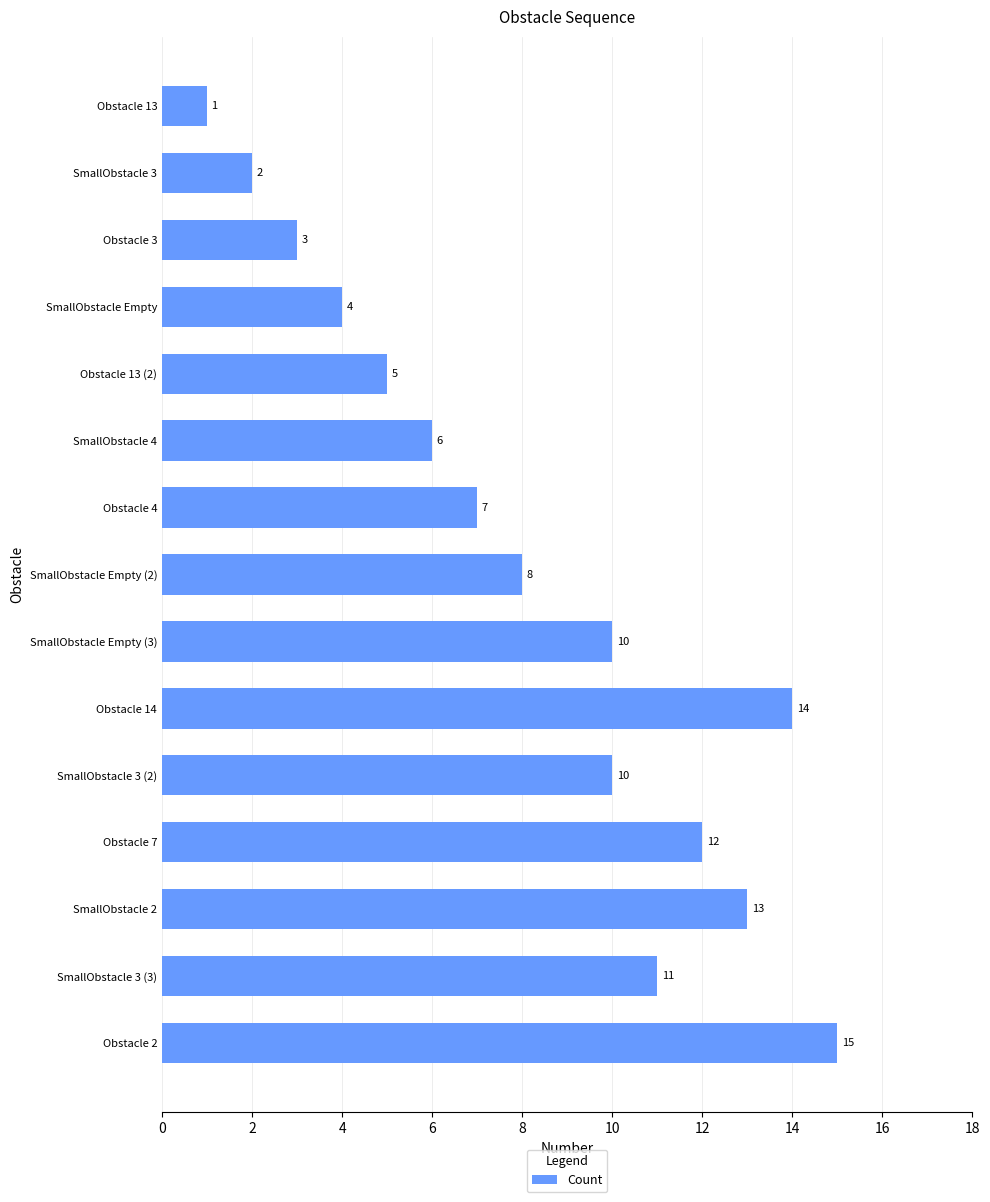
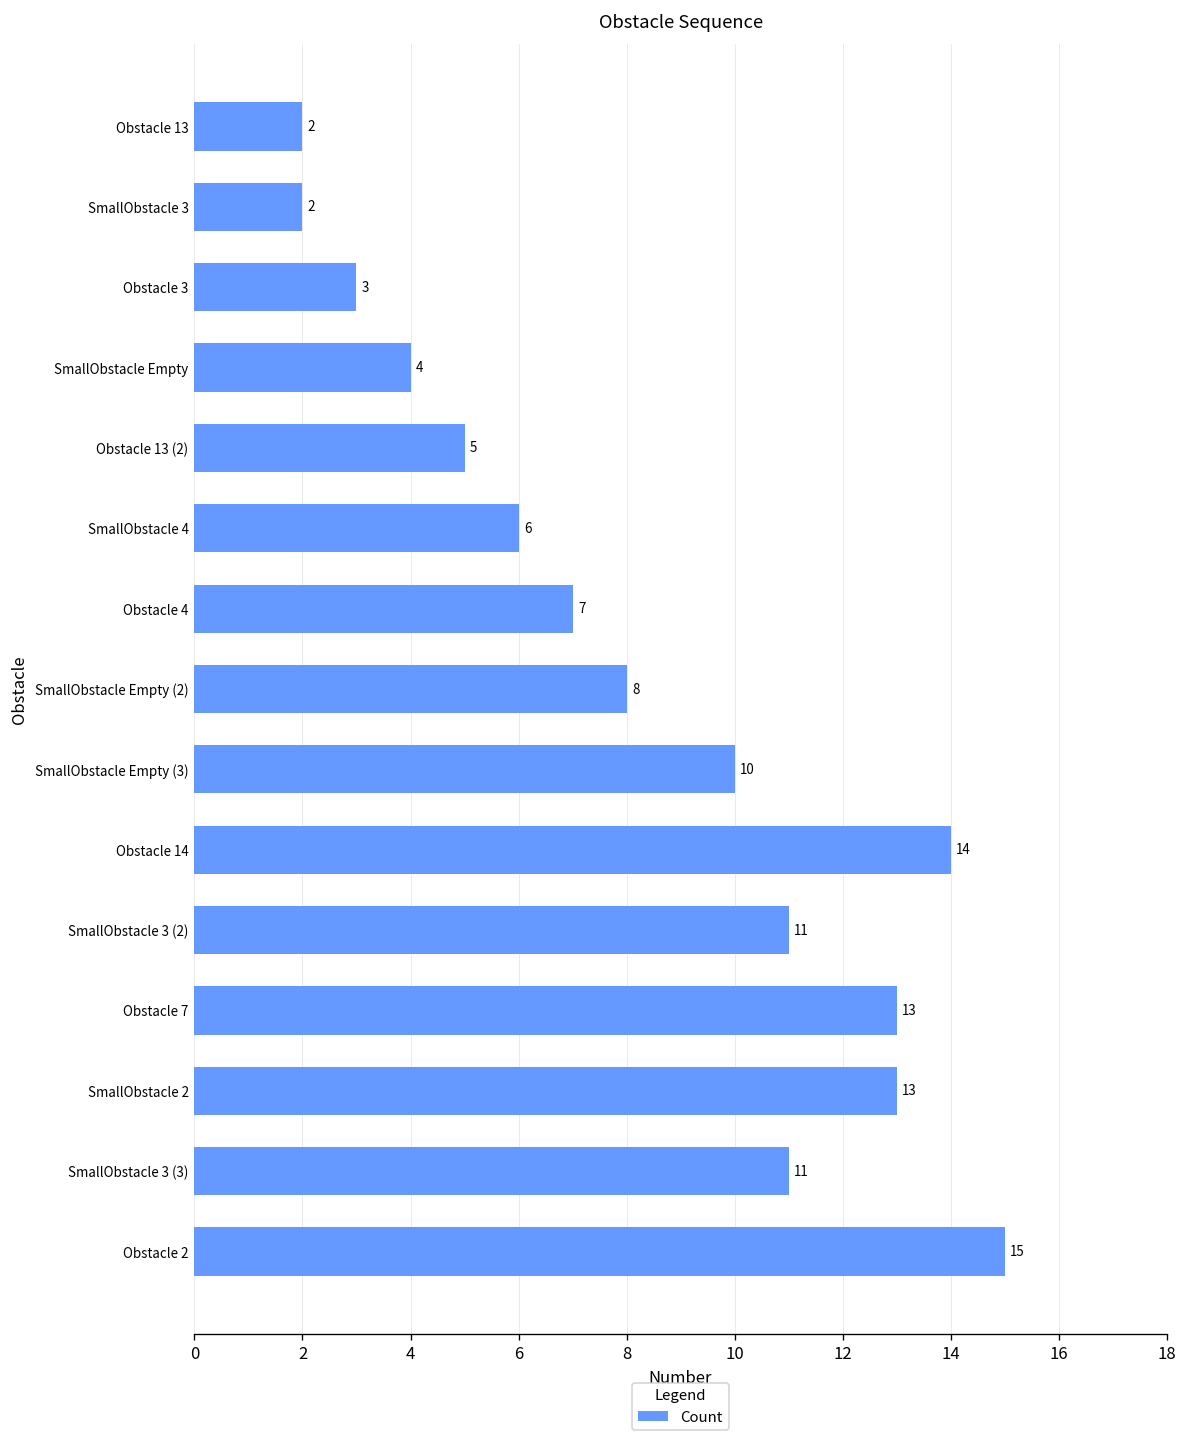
  {
-   "Obstacle 13": 1,
+   "Obstacle 13": 2,
    "SmallObstacle 3": 2,
    "Obstacle 3": 3,
    "SmallObstacle Empty": 4,
    "Obstacle 13 (2)": 5,
    "SmallObstacle 4": 6,
    "Obstacle 4": 7,
    "SmallObstacle Empty (2)": 8,
    "SmallObstacle Empty (3)": 10,
    "Obstacle 14": 14,
-   "SmallObstacle 3 (2)": 10,
-   "Obstacle 7": 12,
+   "SmallObstacle 3 (2)": 11,
+   "Obstacle 7": 13,
    "SmallObstacle 2": 13,
    "SmallObstacle 3 (3)": 11,
    "Obstacle 2": 15
  }
